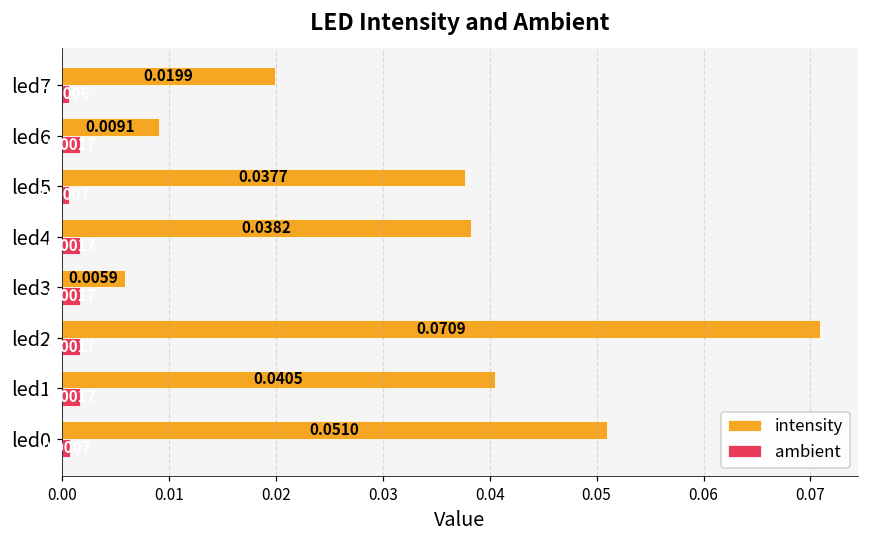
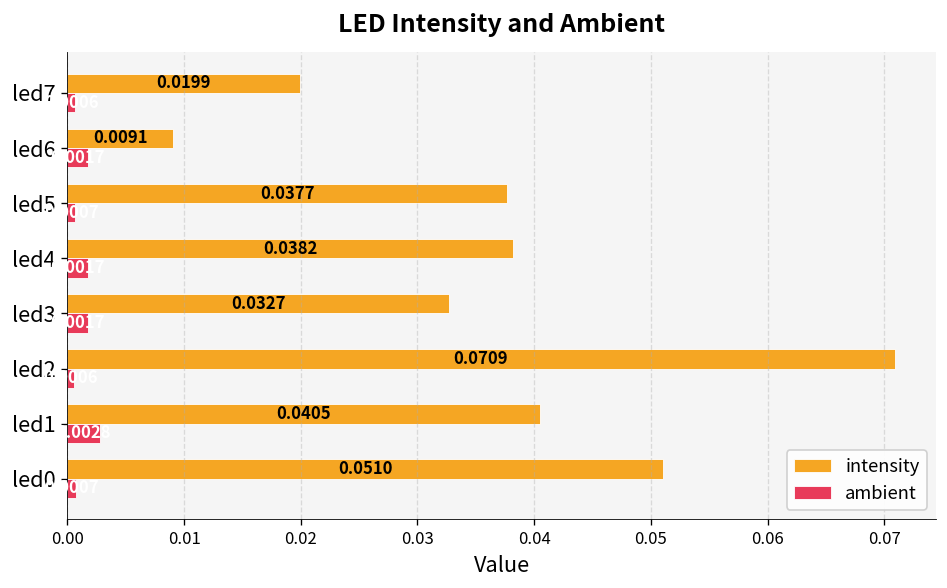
  {
    "intensity": {
      "led7": 0.0199,
      "led6": 0.0091,
      "led5": 0.0377,
      "led4": 0.0382,
-     "led3": 0.0059,
+     "led3": 0.0327,
      "led2": 0.0709,
      "led1": 0.0405,
      "led0": 0.0510
    },
    "ambient": {
      "led7": 0.001,
      "led6": 0.002,
      "led5": 0.001,
      "led4": 0.002,
      "led3": 0.002,
-     "led2": 0.002,
-     "led1": 0.002,
+     "led2": 0.001,
+     "led1": 0.003,
      "led0": 0.001
    }
  }
